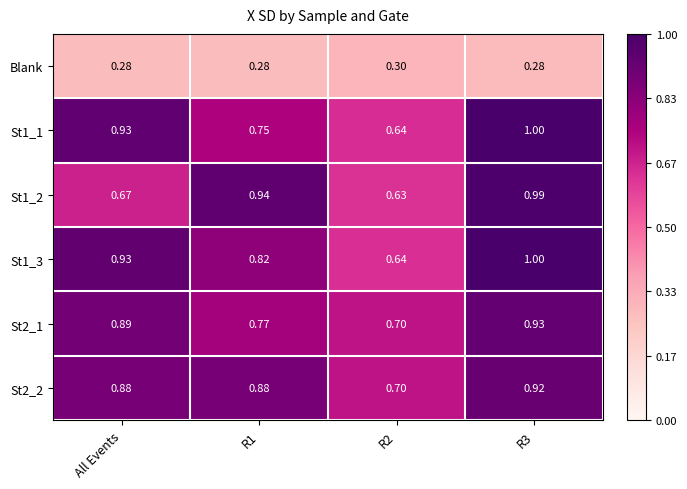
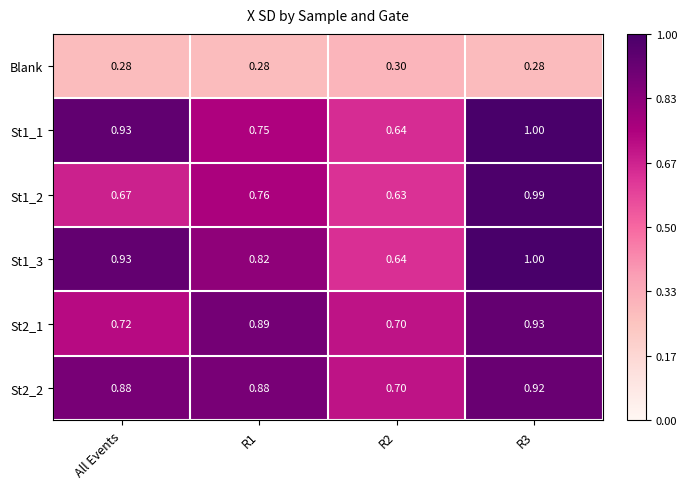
  {
    "Blank": {
      "All Events": 0.28,
      "R1": 0.28,
      "R2": 0.30,
      "R3": 0.28
    },
    "St1_1": {
      "All Events": 0.93,
      "R1": 0.75,
      "R2": 0.64,
      "R3": 1.00
    },
    "St1_2": {
      "All Events": 0.67,
-     "R1": 0.94,
+     "R1": 0.76,
      "R2": 0.63,
      "R3": 0.99
    },
    "St1_3": {
      "All Events": 0.93,
      "R1": 0.82,
      "R2": 0.64,
      "R3": 1.00
    },
    "St2_1": {
-     "All Events": 0.89,
-     "R1": 0.77,
+     "All Events": 0.72,
+     "R1": 0.89,
      "R2": 0.70,
      "R3": 0.93
    },
    "St2_2": {
      "All Events": 0.88,
      "R1": 0.88,
      "R2": 0.70,
      "R3": 0.92
    }
  }
